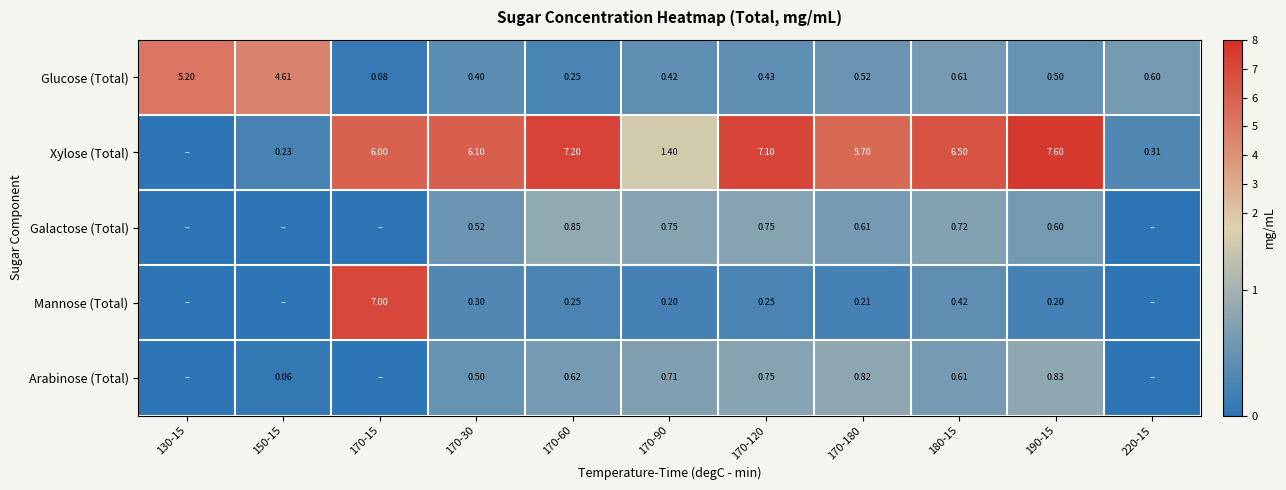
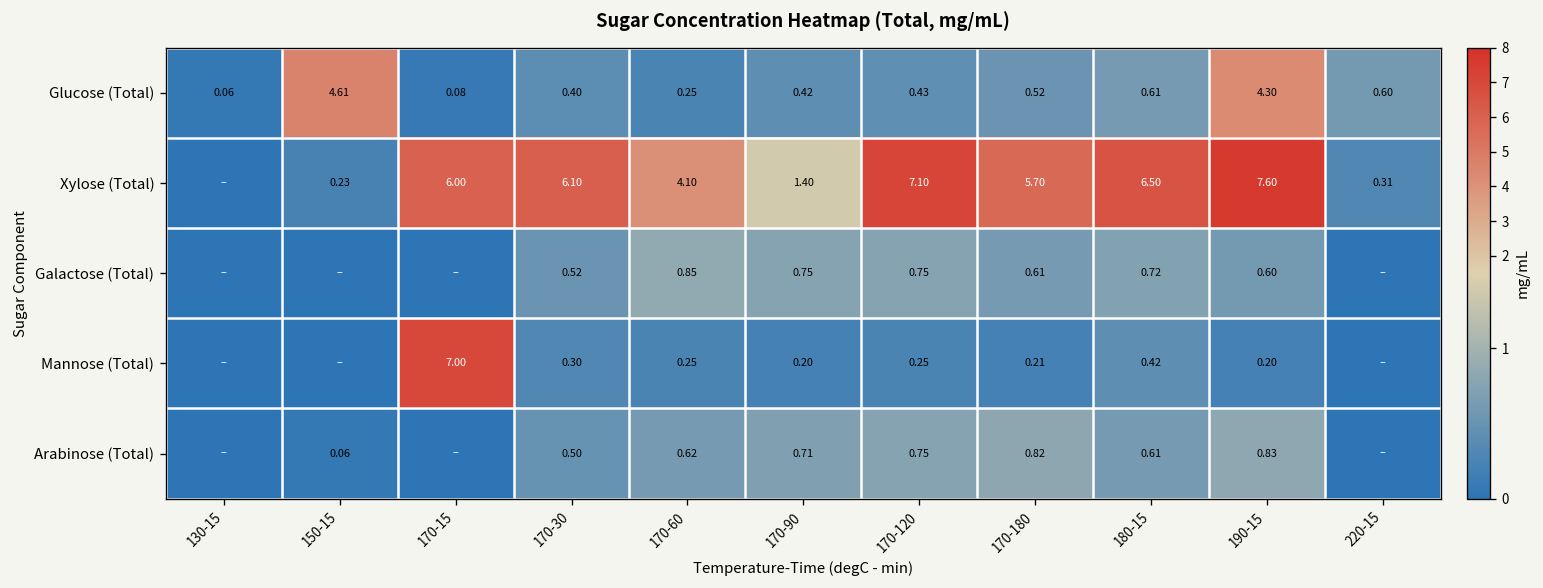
  {
    "Glucose (Total)": {
-     "130-15": 5.20,
+     "130-15": 0.06,
      "150-15": 4.61,
      "170-15": 0.08,
      "170-30": 0.40,
      "170-60": 0.25,
      "170-90": 0.42,
      "170-120": 0.43,
      "170-180": 0.52,
      "180-15": 0.61,
-     "190-15": 0.50,
+     "190-15": 4.30,
      "220-15": 0.60
    },
    "Xylose (Total)": {
      "150-15": 0.23,
      "170-15": 6.00,
      "170-30": 6.10,
-     "170-60": 7.20,
+     "170-60": 4.10,
      "170-90": 1.40,
      "170-120": 7.10,
      "170-180": 5.70,
      "180-15": 6.50,
      "190-15": 7.60,
      "220-15": 0.31
    },
    "Galactose (Total)": {
      "170-30": 0.52,
      "170-60": 0.85,
      "170-90": 0.75,
      "170-120": 0.75,
      "170-180": 0.61,
      "180-15": 0.72,
      "190-15": 0.60
    },
    "Mannose (Total)": {
      "170-15": 7.00,
      "170-30": 0.30,
      "170-60": 0.25,
      "170-90": 0.20,
      "170-120": 0.25,
      "170-180": 0.21,
      "180-15": 0.42,
      "190-15": 0.20
    },
    "Arabinose (Total)": {
      "150-15": 0.06,
      "170-30": 0.50,
      "170-60": 0.62,
      "170-90": 0.71,
      "170-120": 0.75,
      "170-180": 0.82,
      "180-15": 0.61,
      "190-15": 0.83
    }
  }
